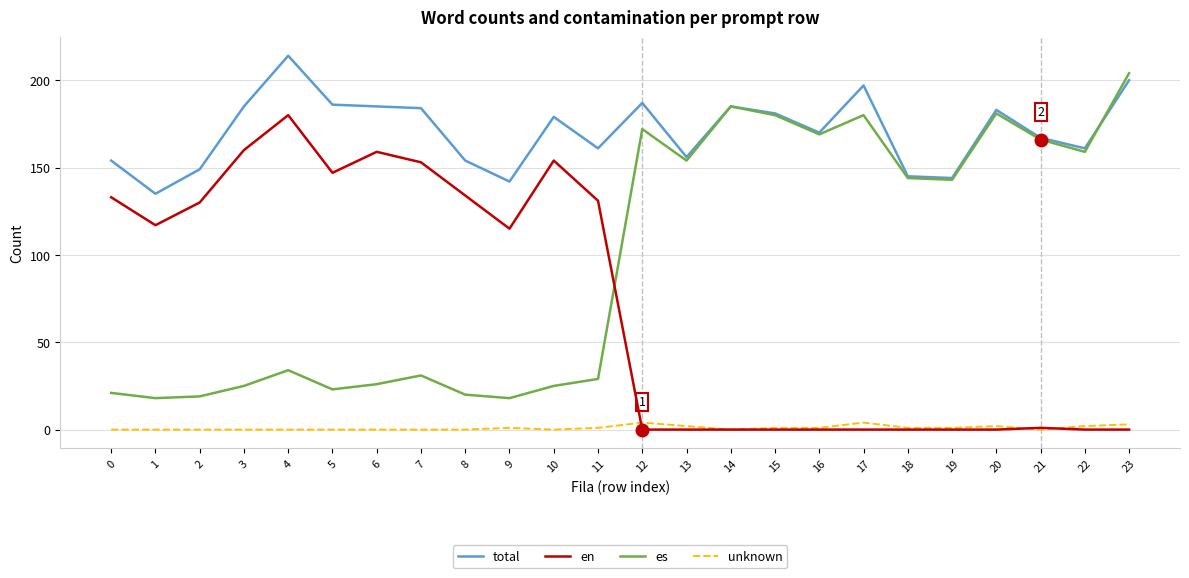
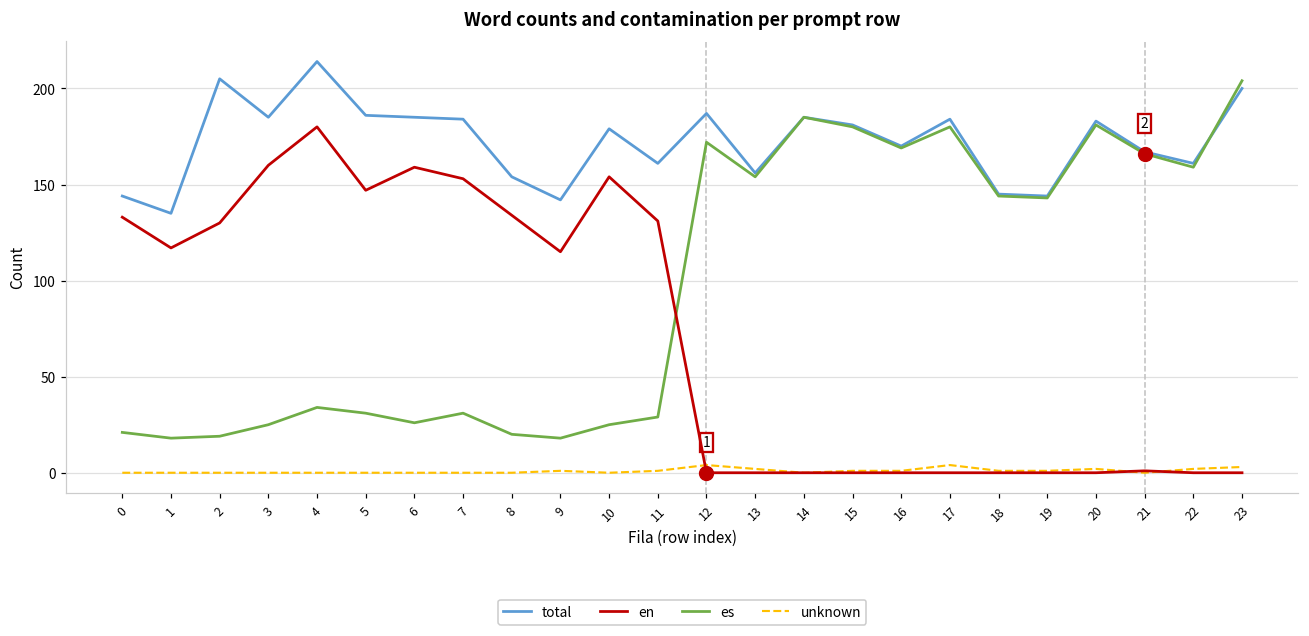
  {
    "total": {
-     "0": 154,
+     "0": 144,
      "1": 135,
-     "2": 149,
+     "2": 205,
      "3": 185,
      "4": 214,
      "5": 186,
      "6": 185,
      "7": 184,
      "8": 154,
      "9": 142,
      "10": 179,
      "11": 161,
      "12": 187,
      "13": 156,
-     "17": 197,
+     "17": 184,
      "20": 183,
      "22": 161,
      "23": 200
    },
    "es": {
      "0": 21,
      "1": 18,
      "2": 19,
      "3": 25,
      "4": 34,
-     "5": 23,
+     "5": 31,
      "6": 26,
      "7": 31,
      "8": 20,
      "9": 18,
      "10": 25,
      "11": 29,
      "12": 172,
      "13": 154,
      "17": 180,
      "20": 181,
      "22": 159,
      "23": 204
    },
    "unknown": {
      "0": 0,
      "1": 0,
      "2": 0,
      "3": 0,
      "4": 0,
      "5": 0,
      "6": 0,
      "7": 0,
      "8": 0,
      "9": 1,
      "10": 0,
      "11": 1,
      "13": 2,
      "17": 4,
      "20": 2,
      "22": 2,
      "23": 3
    }
  }
